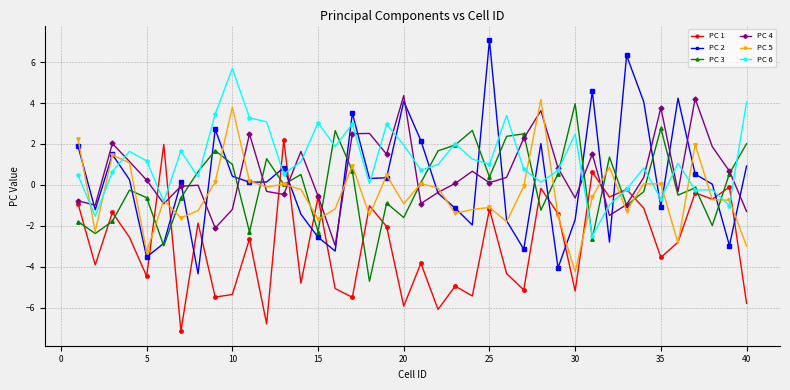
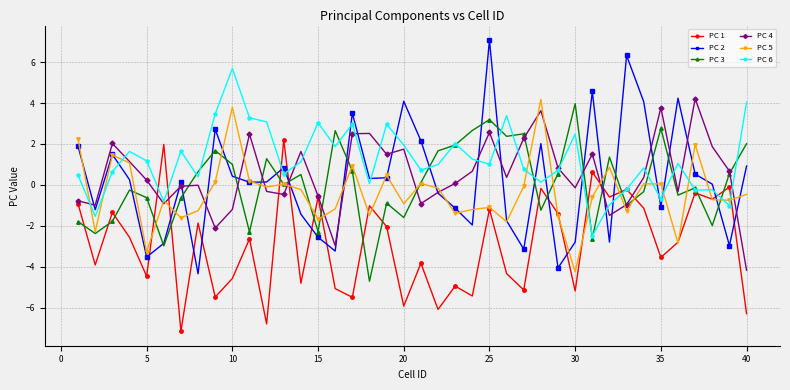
  {
    "PC 1": {
      "5": -4.5,
-     "10": -5.4,
+     "10": -4.6,
      "20": -5.9,
      "30": -5.2,
      "35": -3.5,
-     "40": -5.8
+     "40": -6.3
    },
    "PC 2": {
      "5": -3.5,
      "10": 0.4,
      "15": -2.6,
      "20": 4.1,
      "25": 7.1,
-     "30": -1.7,
+     "30": -2.8,
      "35": -1.1,
      "40": 0.9
    },
    "PC 3": {
      "5": -0.6,
      "10": 1.0,
      "15": -2.3,
      "20": -1.6,
-     "25": 0.4,
+     "25": 3.2,
      "30": 4.0,
      "35": 2.8,
      "40": 2.0
    },
    "PC 4": {
      "5": 0.2,
      "10": -1.2,
-     "20": 4.4,
-     "25": 0.1,
-     "30": -0.6,
+     "20": 1.7,
+     "25": 2.6,
+     "30": -0.1,
      "35": 3.8,
-     "40": -1.3
+     "40": -4.2
    },
    "PC 5": {
      "5": -3.3,
      "10": 3.8,
      "15": -1.7,
      "20": -0.9,
      "30": -4.2,
      "35": 0.0,
-     "40": -3.0
+     "40": -0.5
    },
    "PC 6": {
      "5": 1.2,
      "10": 5.7,
      "15": 3.0,
      "20": 1.9,
      "25": 1.0,
      "30": 2.5,
      "35": -0.7,
      "40": 4.0
    }
  }
